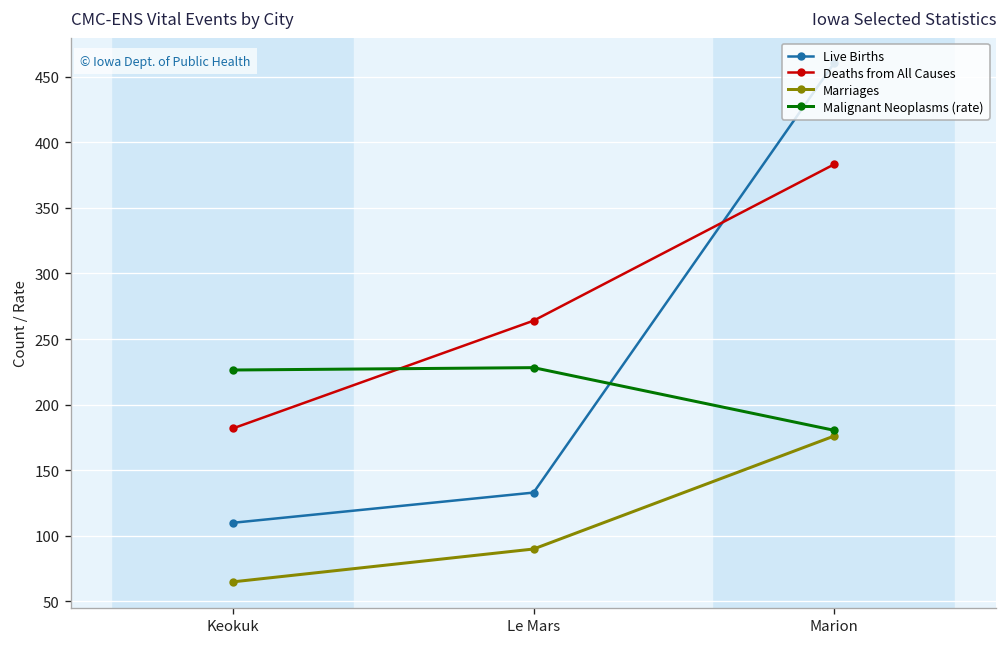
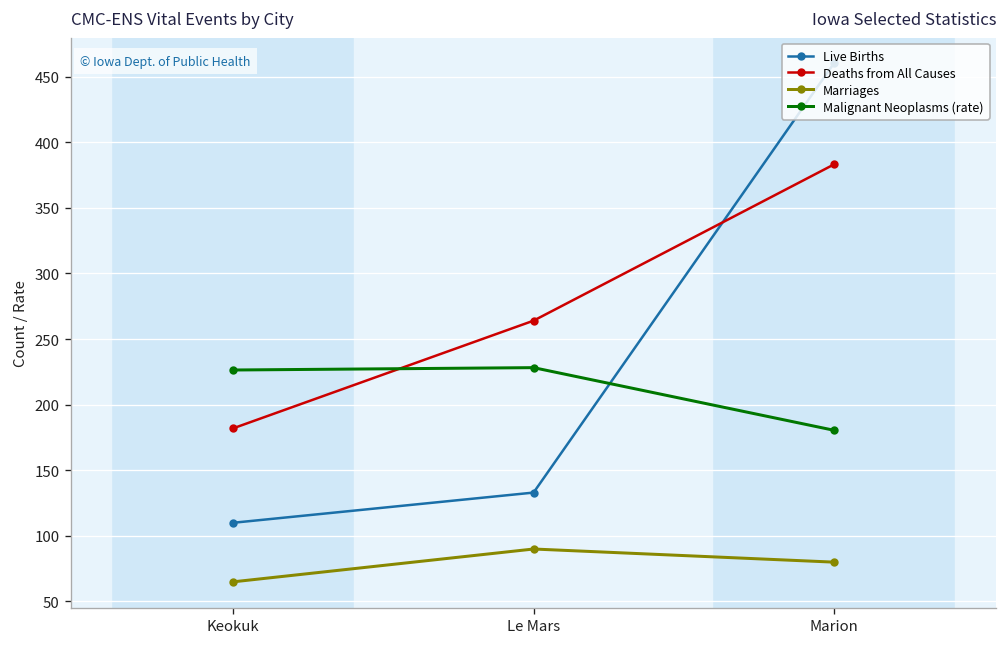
  {
    "Live Births": {
      "Keokuk": 110,
      "Le Mars": 133
    },
    "Deaths from All Causes": {
      "Keokuk": 182,
      "Le Mars": 264,
      "Marion": 383
    },
    "Marriages": {
      "Keokuk": 65,
      "Le Mars": 90,
-     "Marion": 176
+     "Marion": 80
    },
    "Malignant Neoplasms (rate)": {
      "Keokuk": 226,
      "Le Mars": 228,
      "Marion": 181
    }
  }
